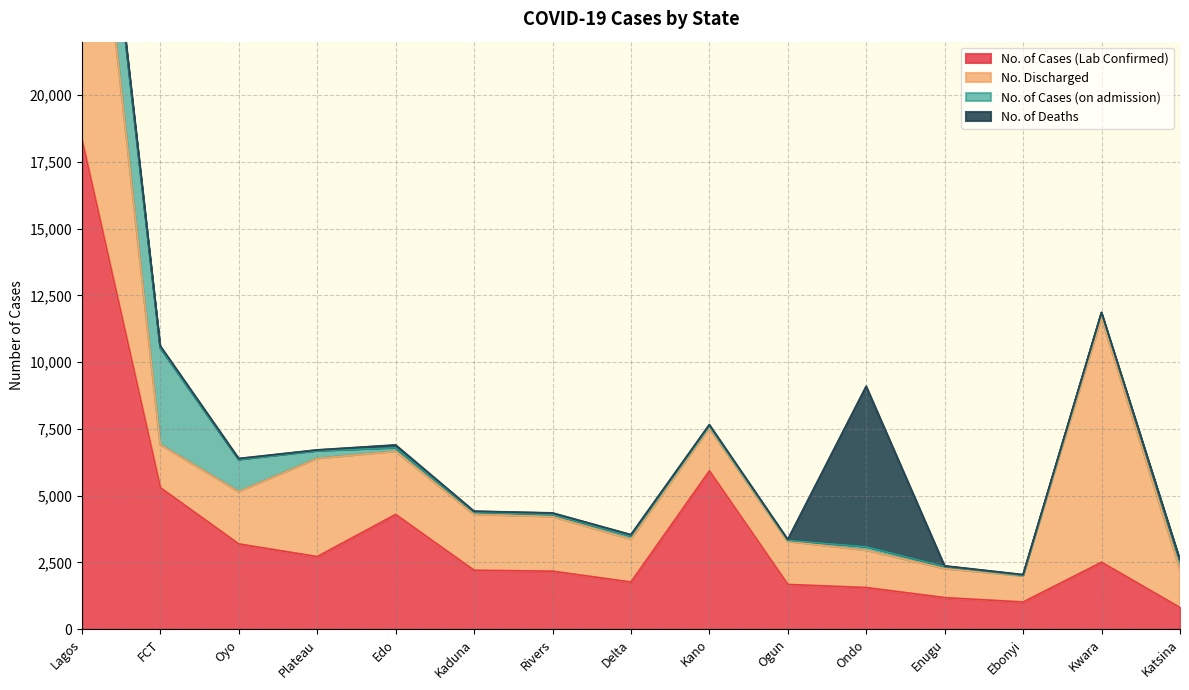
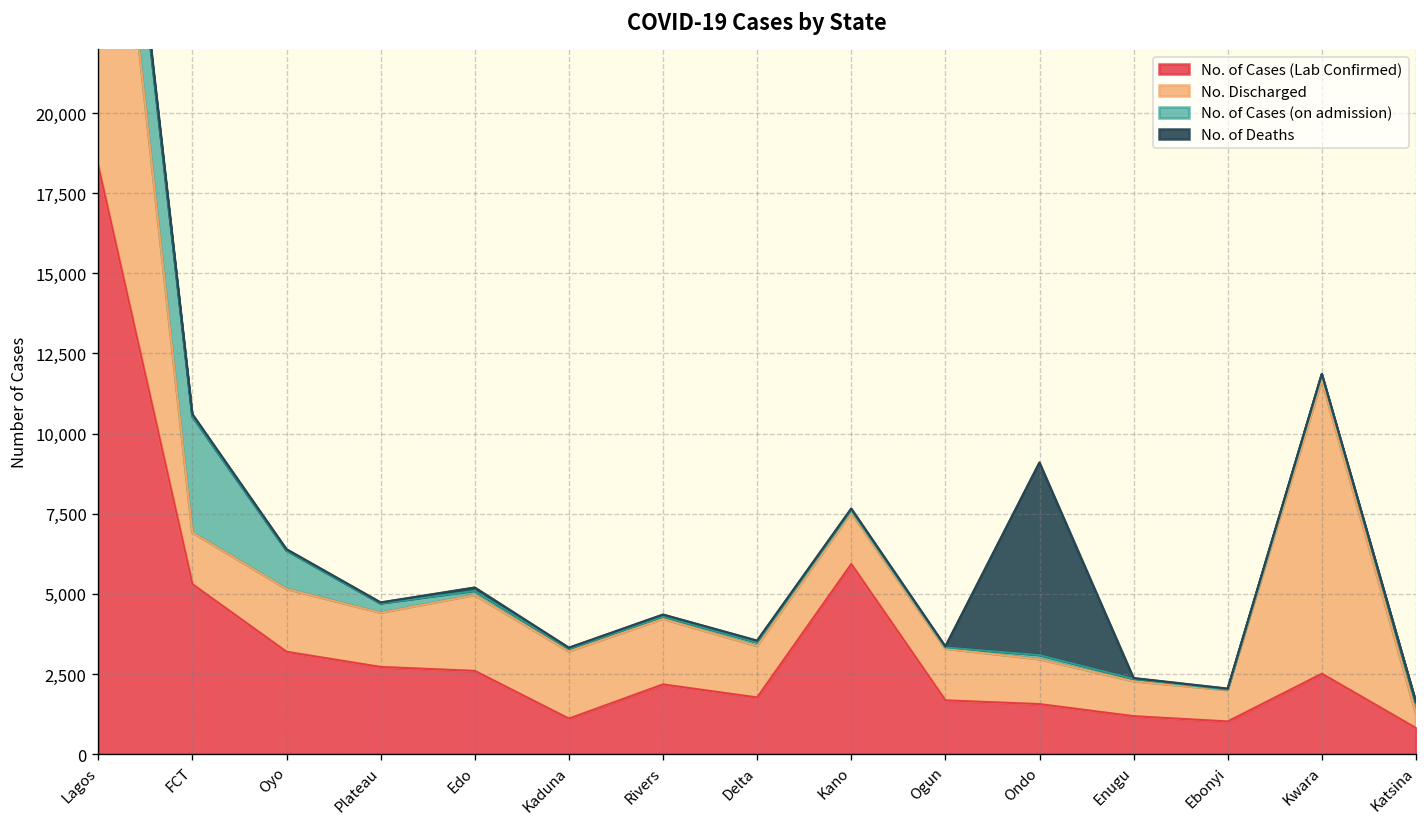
  {
    "No. of Cases (Lab Confirmed)": {
      "Lagos": "18,300",
      "FCT": "5,300",
      "Oyo": "3,200",
      "Plateau": "2,700",
-     "Edo": "4,300",
-     "Kaduna": "2,200",
+     "Edo": "2,600",
+     "Kaduna": "1,100",
      "Rivers": "2,200",
      "Delta": "1,800",
      "Kano": "5,900",
      "Ogun": "1,700",
      "Ondo": "1,600",
      "Enugu": "1,200",
      "Ebonyi": "1,000",
      "Kwara": "2,500",
      "Katsina": "800"
    },
    "No. Discharged": {
      "FCT": "1,600",
      "Oyo": "2,000",
-     "Plateau": "3,700",
+     "Plateau": "1,700",
      "Edo": "2,400",
      "Delta": "1,600",
      "Ondo": "1,400",
      "Kwara": "9,200",
-     "Katsina": "1,400"
+     "Katsina": "500"
    },
    "No. of Cases (on admission)": {
      "Edo": "100",
      "Ondo": "100"
    },
    "No. of Deaths": {
      "Edo": "100",
      "Ondo": "6,000"
    }
  }
